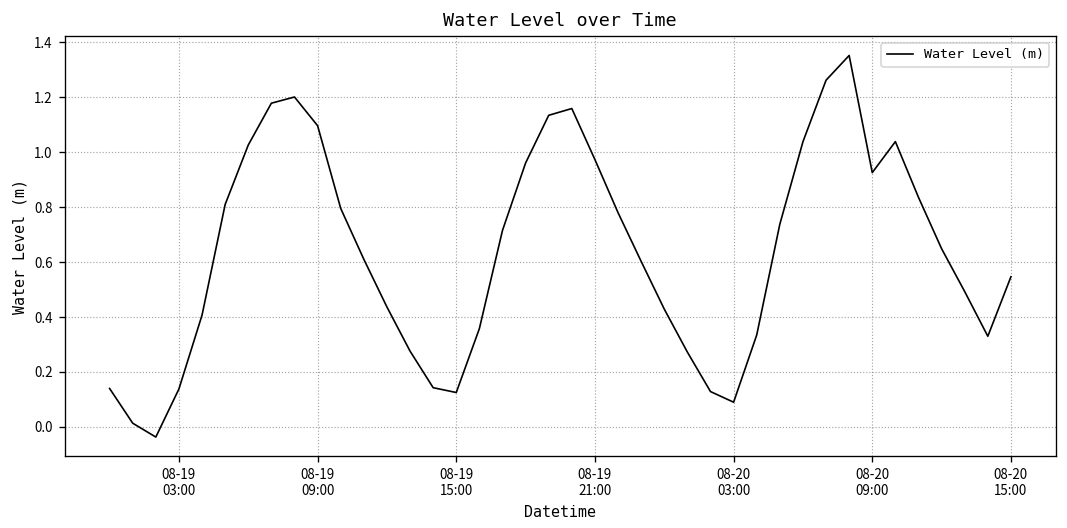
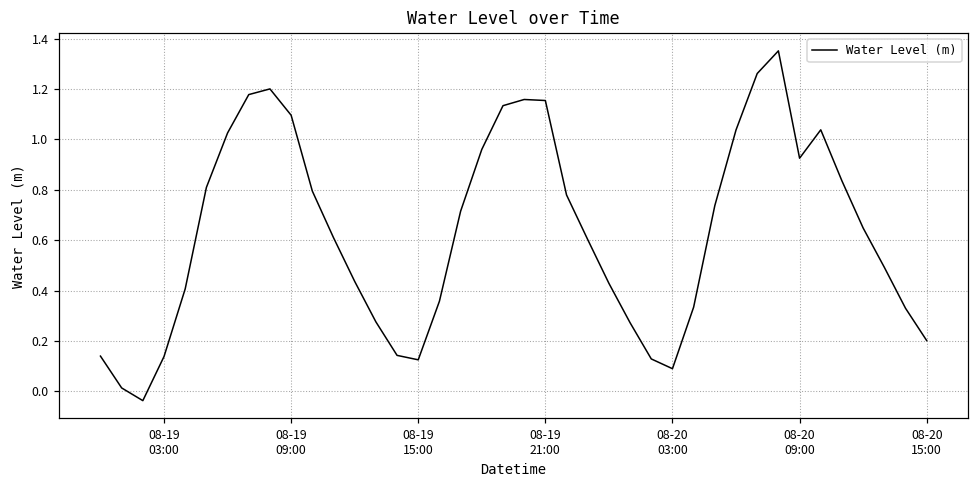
  {
    "08-19 03:00": 0.14,
    "08-19 09:00": 1.10,
    "08-19 15:00": 0.13,
-   "08-19 21:00": 0.97,
+   "08-19 21:00": 1.15,
    "08-20 03:00": 0.09,
    "08-20 09:00": 0.93,
-   "08-20 15:00": 0.55
+   "08-20 15:00": 0.20
  }
